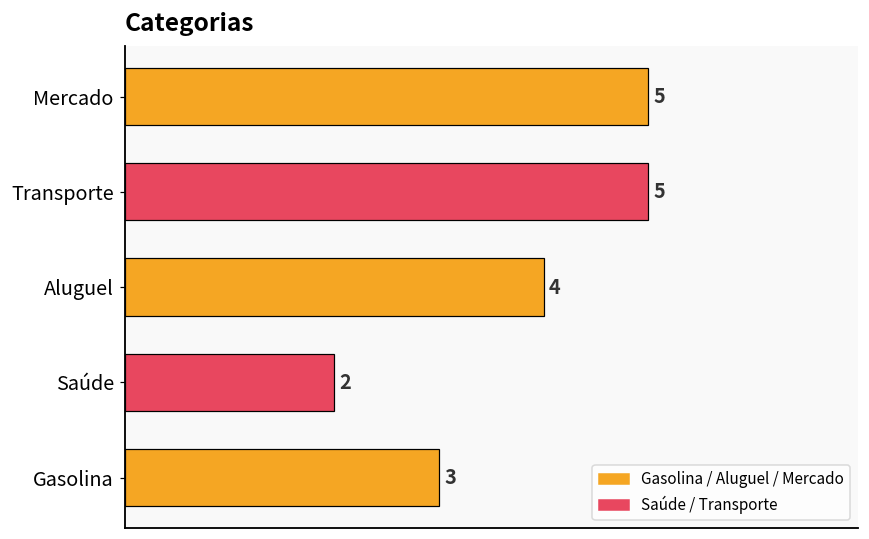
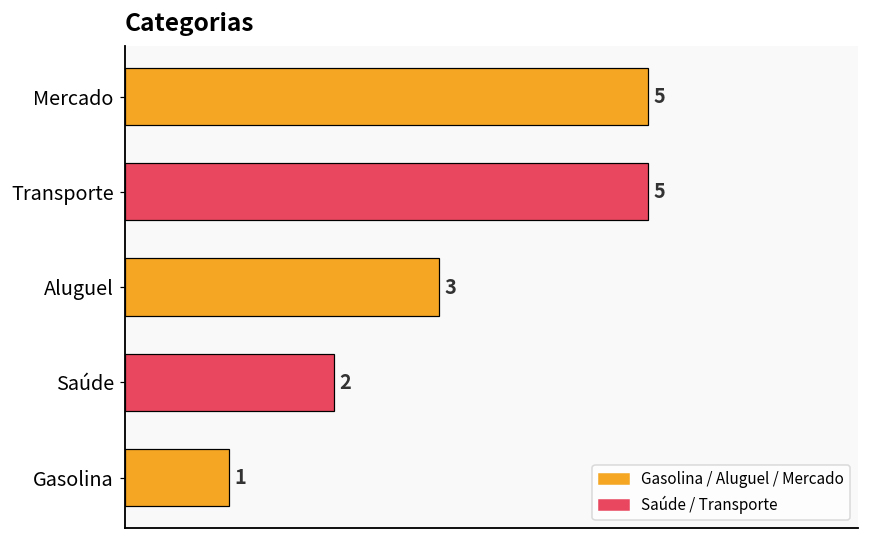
  {
    "Mercado": 5,
    "Transporte": 5,
-   "Aluguel": 4,
+   "Aluguel": 3,
    "Saúde": 2,
-   "Gasolina": 3
+   "Gasolina": 1
  }
